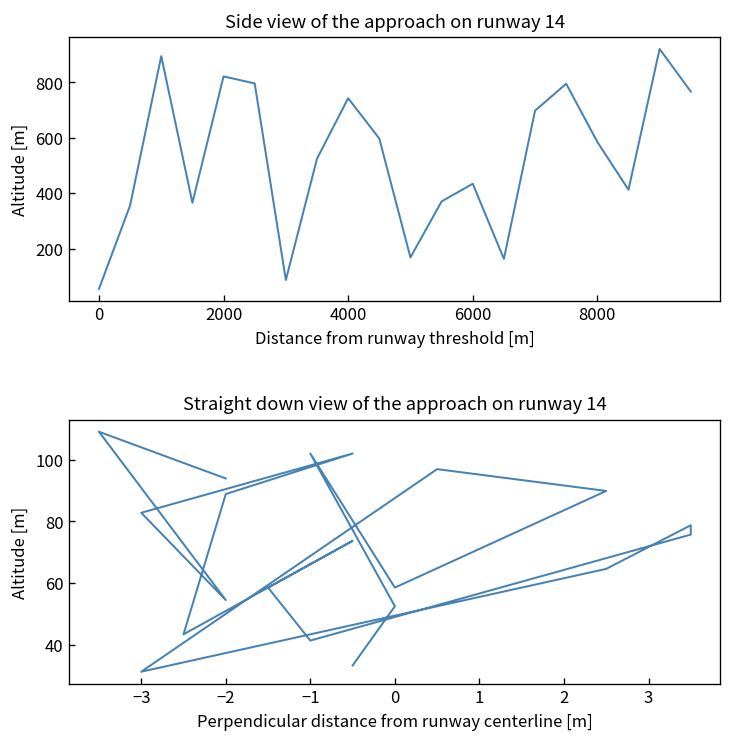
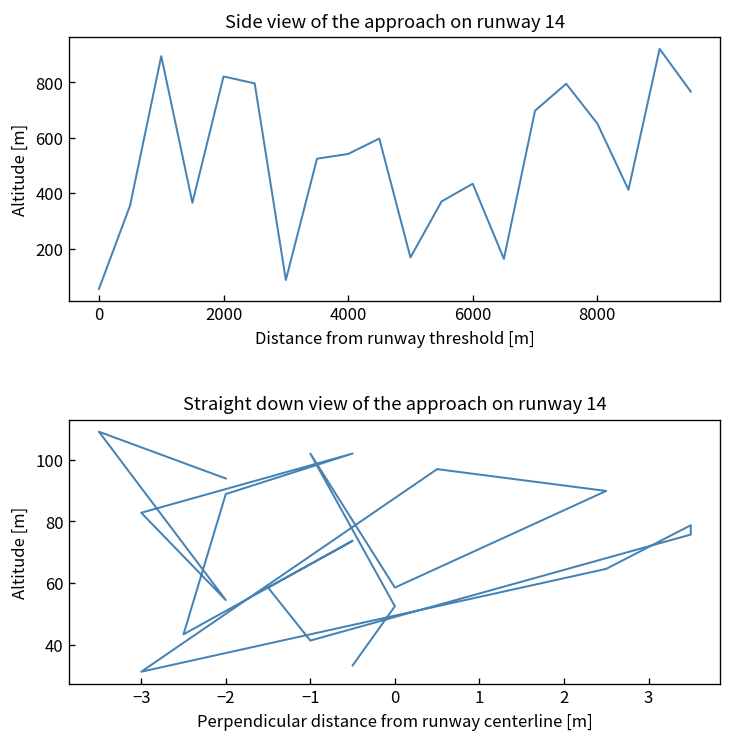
  {
    "Side view of the approach on runway 14": {
      "0": 50,
      "2000": 820,
-     "4000": 740,
+     "4000": 540,
      "6000": 430,
-     "8000": 590
+     "8000": 650
    }
  }
